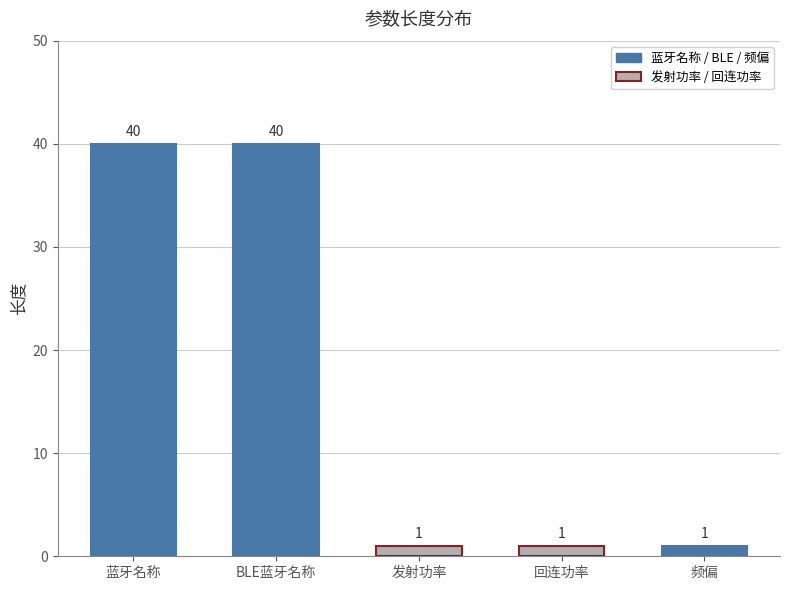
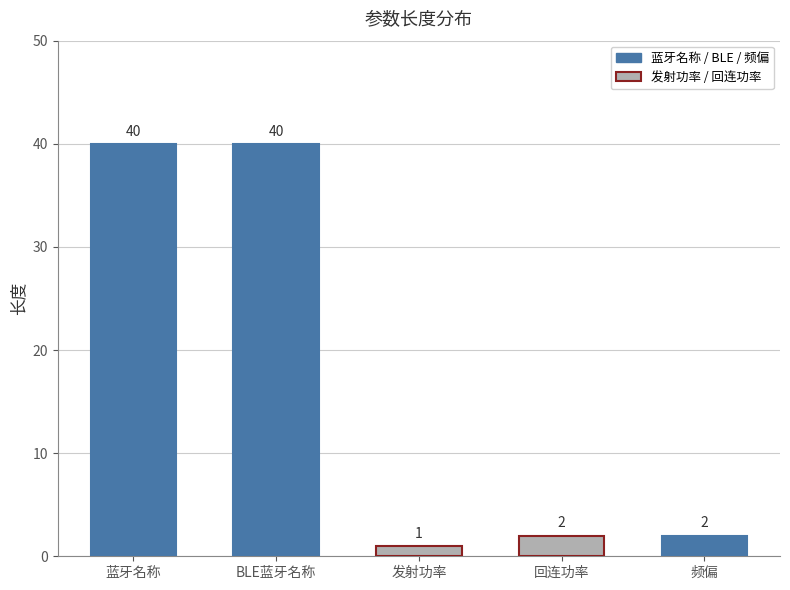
  {
    "蓝牙名称": 40,
    "BLE蓝牙名称": 40,
    "发射功率": 1,
-   "回连功率": 1,
-   "频偏": 1
+   "回连功率": 2,
+   "频偏": 2
  }
